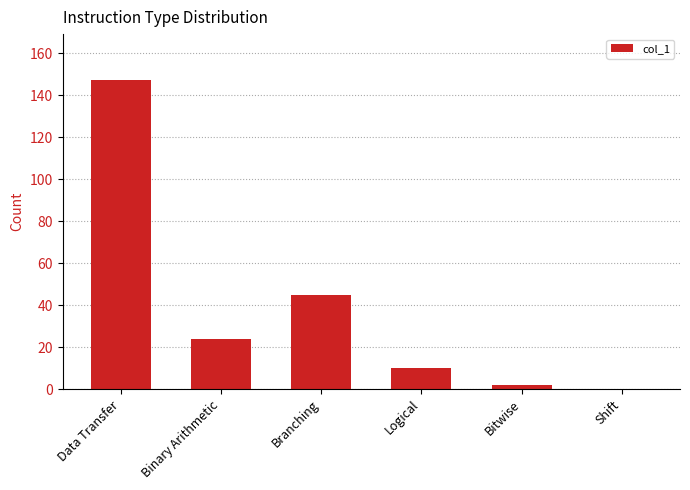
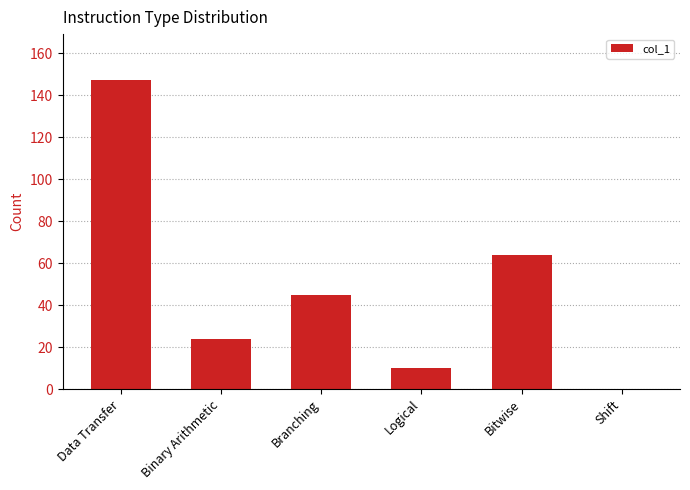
  {
    "Data Transfer": 147,
    "Binary Arithmetic": 24,
    "Branching": 45,
    "Logical": 10,
-   "Bitwise": 2,
+   "Bitwise": 64,
    "Shift": 0
  }
